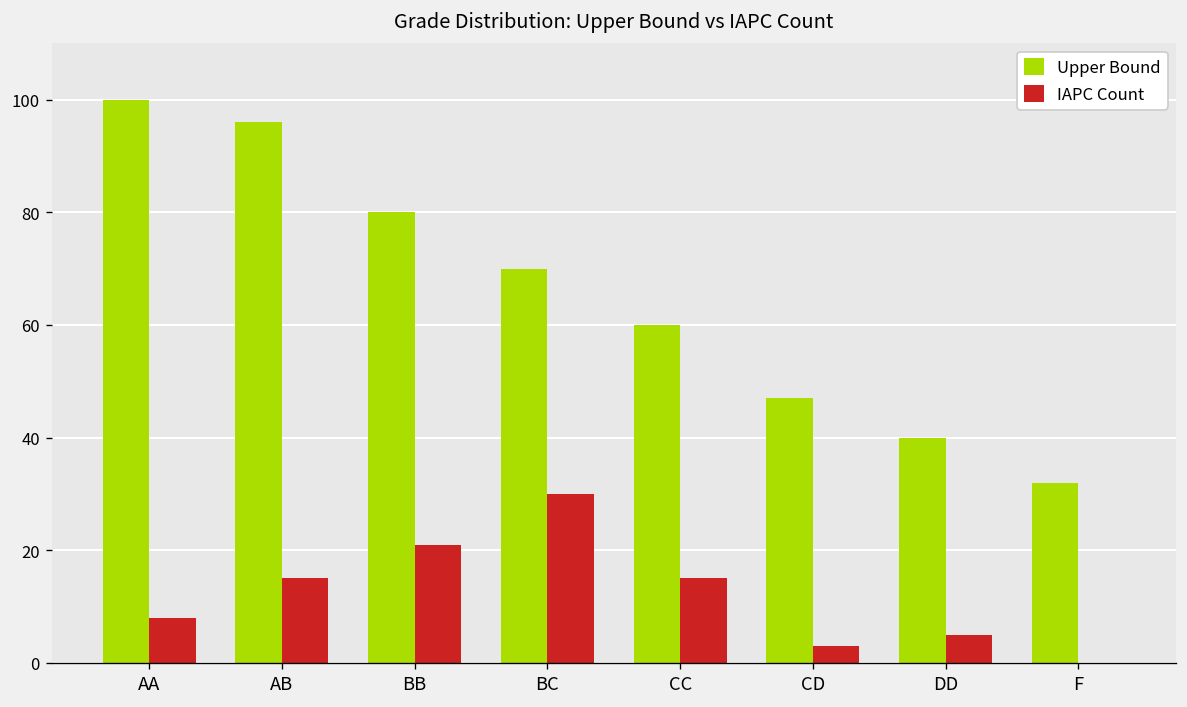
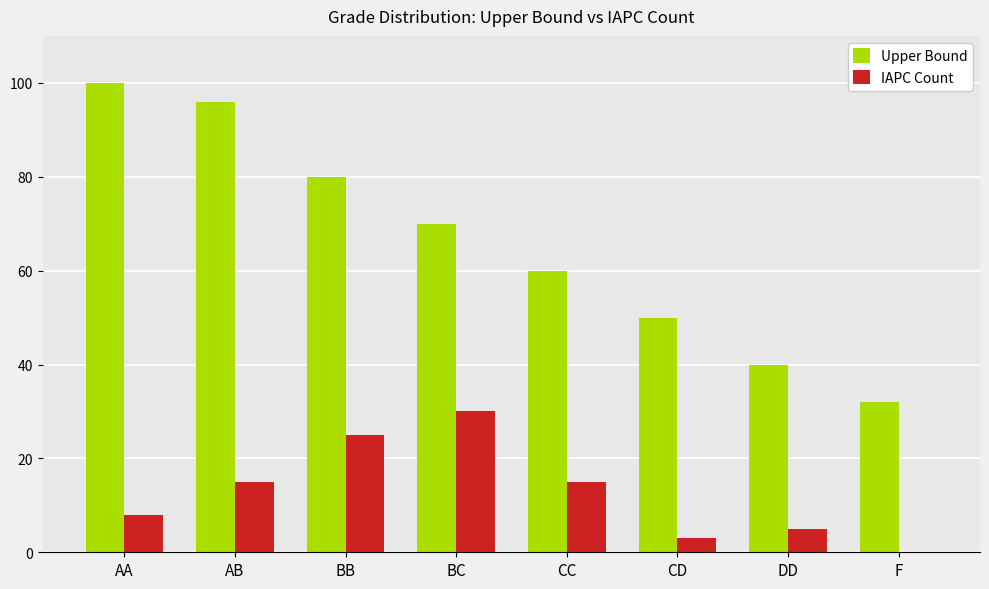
  {
    "Upper Bound": {
      "AA": 100,
      "AB": 96,
      "BB": 80,
      "BC": 70,
      "CC": 60,
-     "CD": 47,
+     "CD": 50,
      "DD": 40,
      "F": 32
    },
    "IAPC Count": {
      "AA": 8,
      "AB": 15,
-     "BB": 21,
+     "BB": 25,
      "BC": 30,
      "CC": 15,
      "CD": 3,
      "DD": 5,
      "F": 0
    }
  }
